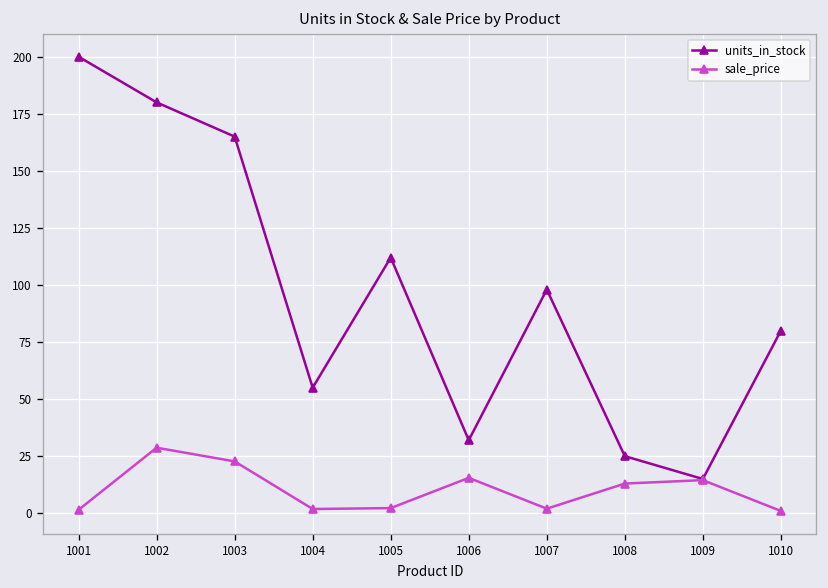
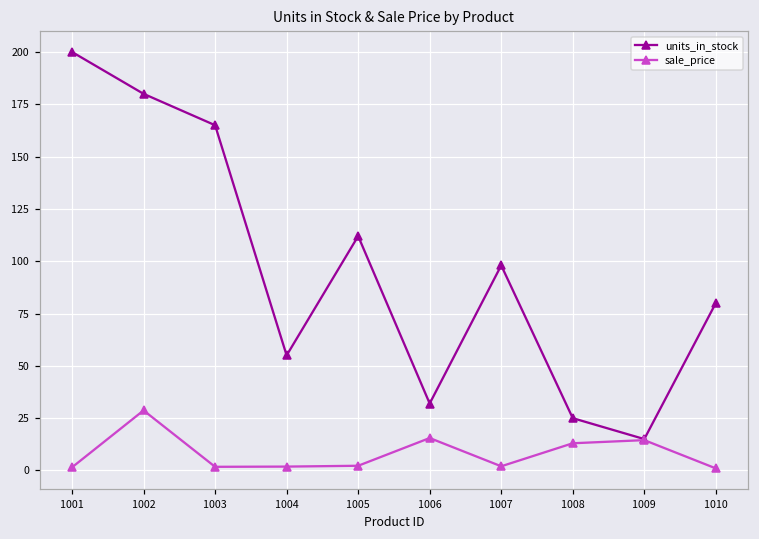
  {
    "units_in_stock": {
      "1001": 200,
      "1002": 180,
      "1003": 165,
      "1004": 55,
      "1005": 112,
      "1006": 32,
      "1007": 98,
      "1008": 25,
      "1010": 80
    },
    "sale_price": {
      "1001": 2,
      "1002": 29,
-     "1003": 23,
+     "1003": 2,
      "1004": 2,
      "1005": 2,
      "1006": 16,
      "1007": 2,
      "1008": 13,
      "1010": 1
    }
  }
